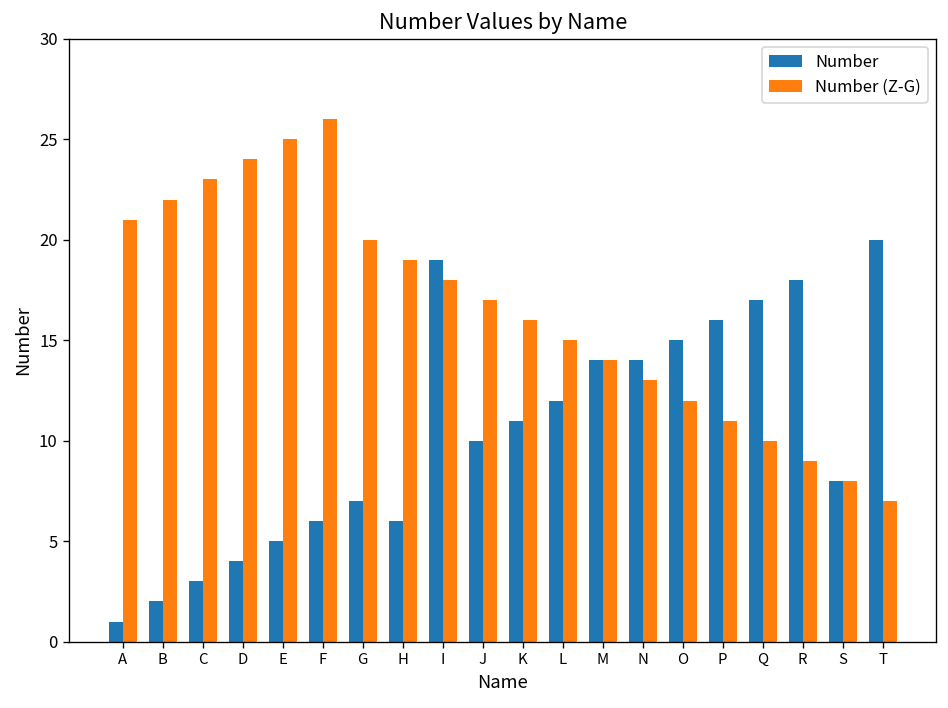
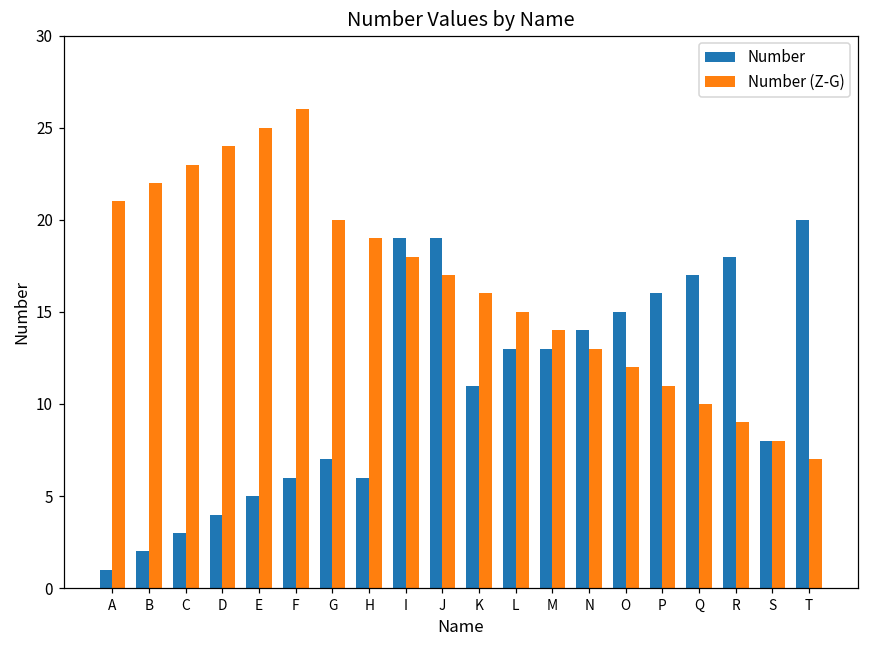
  {
    "Number": {
      "A": 1,
      "B": 2,
      "C": 3,
      "D": 4,
      "E": 5,
      "F": 6,
      "G": 7,
      "H": 6,
      "I": 19,
-     "J": 10,
+     "J": 19,
      "K": 11,
-     "L": 12,
-     "M": 14,
+     "L": 13,
+     "M": 13,
      "N": 14,
      "O": 15,
      "P": 16,
      "Q": 17,
      "R": 18,
      "S": 8,
      "T": 20
    },
    "Number (Z-G)": {
      "A": 21,
      "B": 22,
      "C": 23,
      "D": 24,
      "E": 25,
      "F": 26,
      "G": 20,
      "H": 19,
      "I": 18,
      "J": 17,
      "K": 16,
      "L": 15,
      "M": 14,
      "N": 13,
      "O": 12,
      "P": 11,
      "Q": 10,
      "R": 9,
      "S": 8,
      "T": 7
    }
  }
